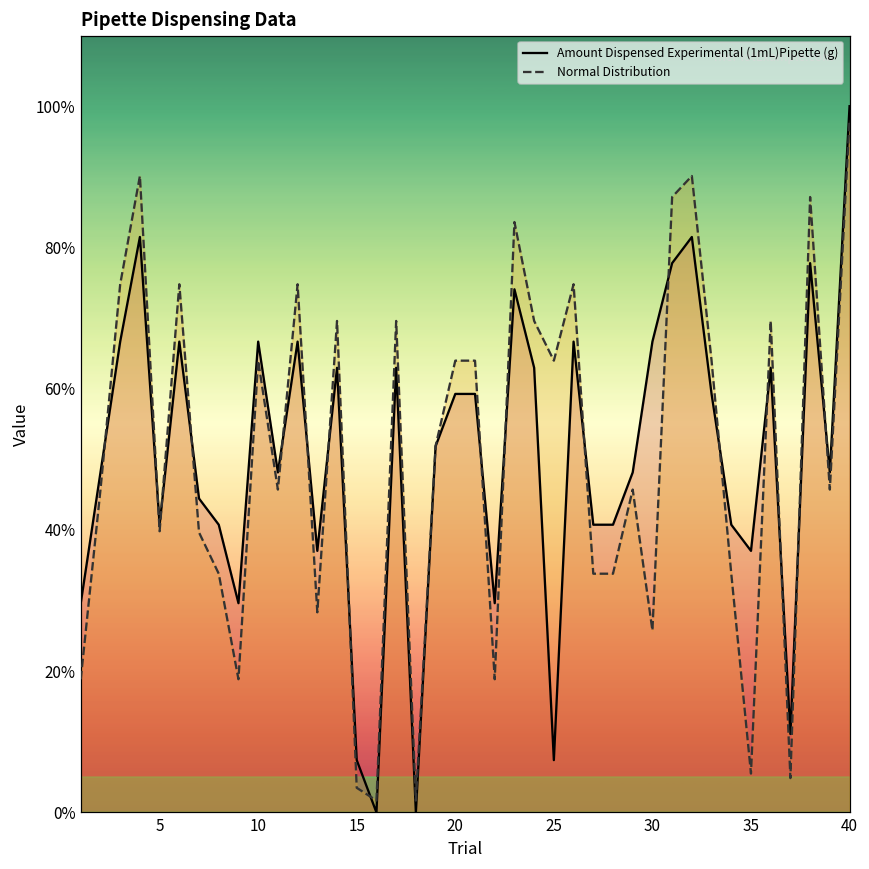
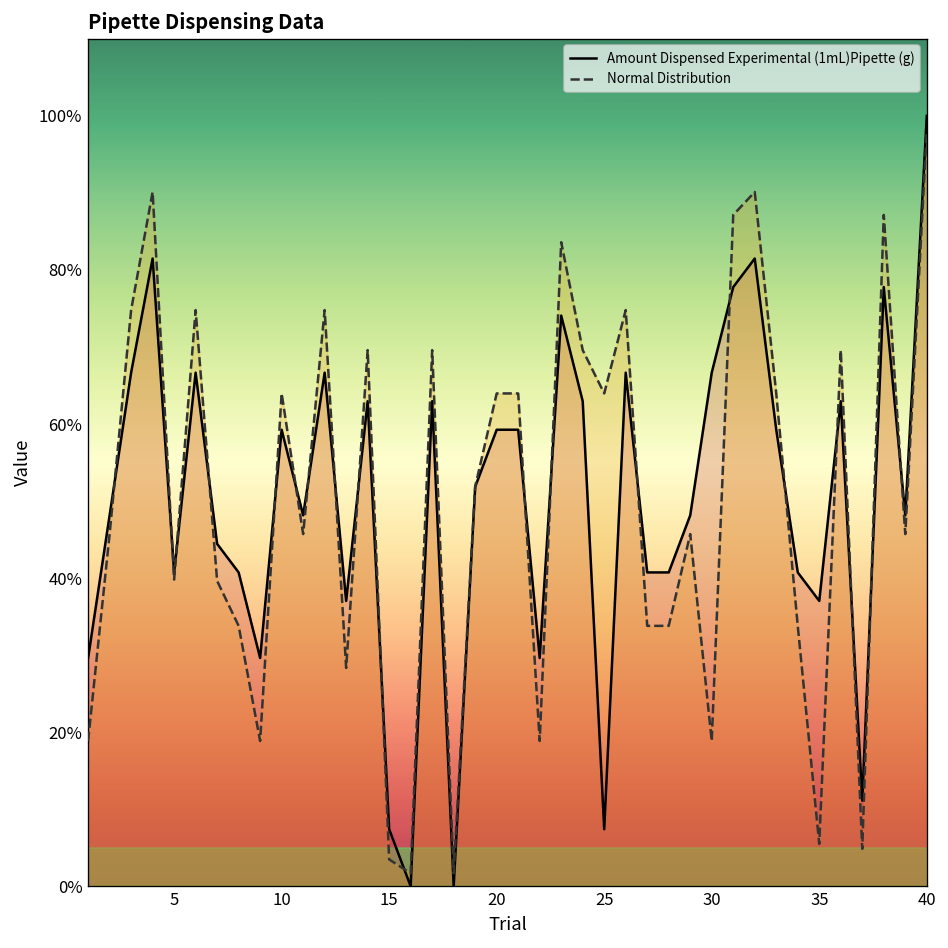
  {
    "Amount Dispensed Experimental (1mL)Pipette (g)": {
      "5": "41%",
-     "10": "67%",
+     "10": "59%",
      "15": "7%",
      "20": "59%",
      "25": "7%",
      "30": "67%",
      "35": "37%",
      "40": "100%"
    },
    "Normal Distribution": {
      "5": "40%",
      "10": "64%",
      "20": "64%",
      "25": "64%",
-     "30": "26%",
+     "30": "19%",
      "35": "5%",
      "40": "98%"
    }
  }
